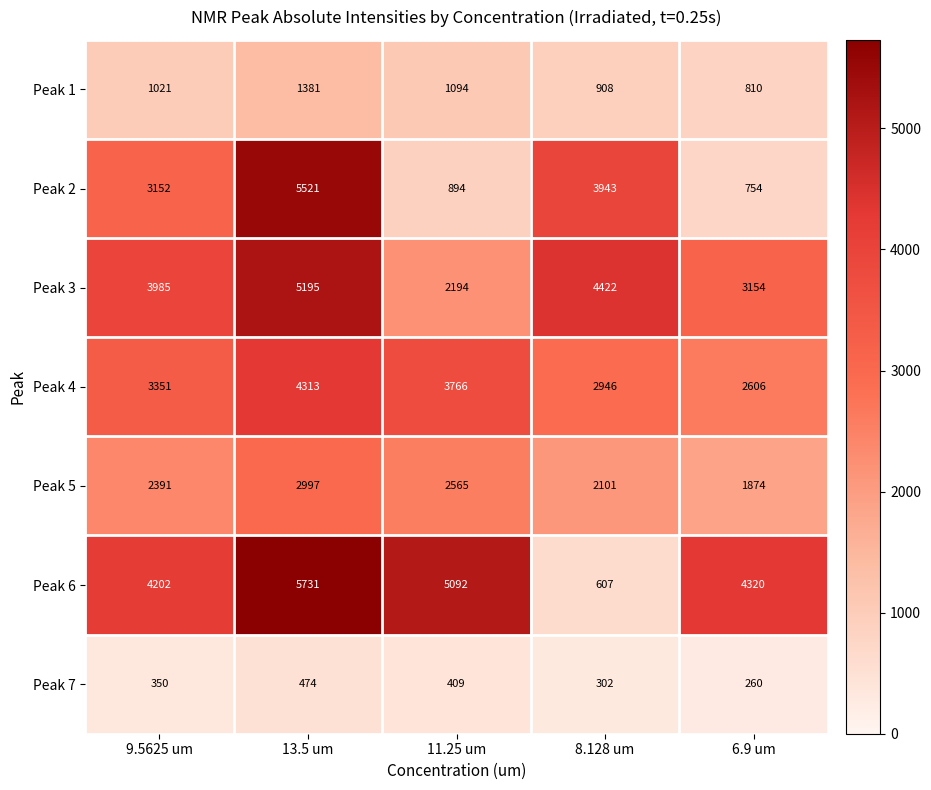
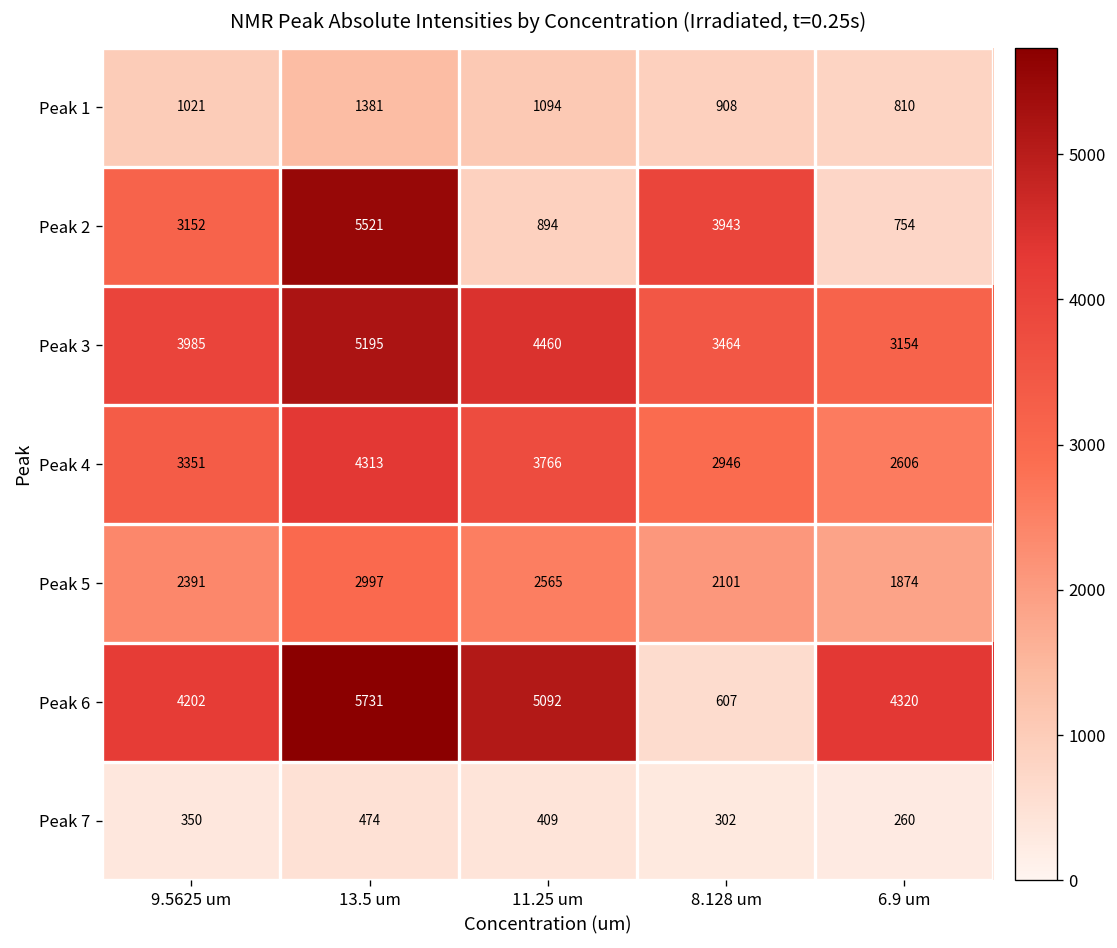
  {
    "Peak 1": {
      "9.5625 um": 1021,
      "13.5 um": 1381,
      "11.25 um": 1094,
      "8.128 um": 908,
      "6.9 um": 810
    },
    "Peak 2": {
      "9.5625 um": 3152,
      "13.5 um": 5521,
      "11.25 um": 894,
      "8.128 um": 3943,
      "6.9 um": 754
    },
    "Peak 3": {
      "9.5625 um": 3985,
      "13.5 um": 5195,
-     "11.25 um": 2194,
-     "8.128 um": 4422,
+     "11.25 um": 4460,
+     "8.128 um": 3464,
      "6.9 um": 3154
    },
    "Peak 4": {
      "9.5625 um": 3351,
      "13.5 um": 4313,
      "11.25 um": 3766,
      "8.128 um": 2946,
      "6.9 um": 2606
    },
    "Peak 5": {
      "9.5625 um": 2391,
      "13.5 um": 2997,
      "11.25 um": 2565,
      "8.128 um": 2101,
      "6.9 um": 1874
    },
    "Peak 6": {
      "9.5625 um": 4202,
      "13.5 um": 5731,
      "11.25 um": 5092,
      "8.128 um": 607,
      "6.9 um": 4320
    },
    "Peak 7": {
      "9.5625 um": 350,
      "13.5 um": 474,
      "11.25 um": 409,
      "8.128 um": 302,
      "6.9 um": 260
    }
  }
